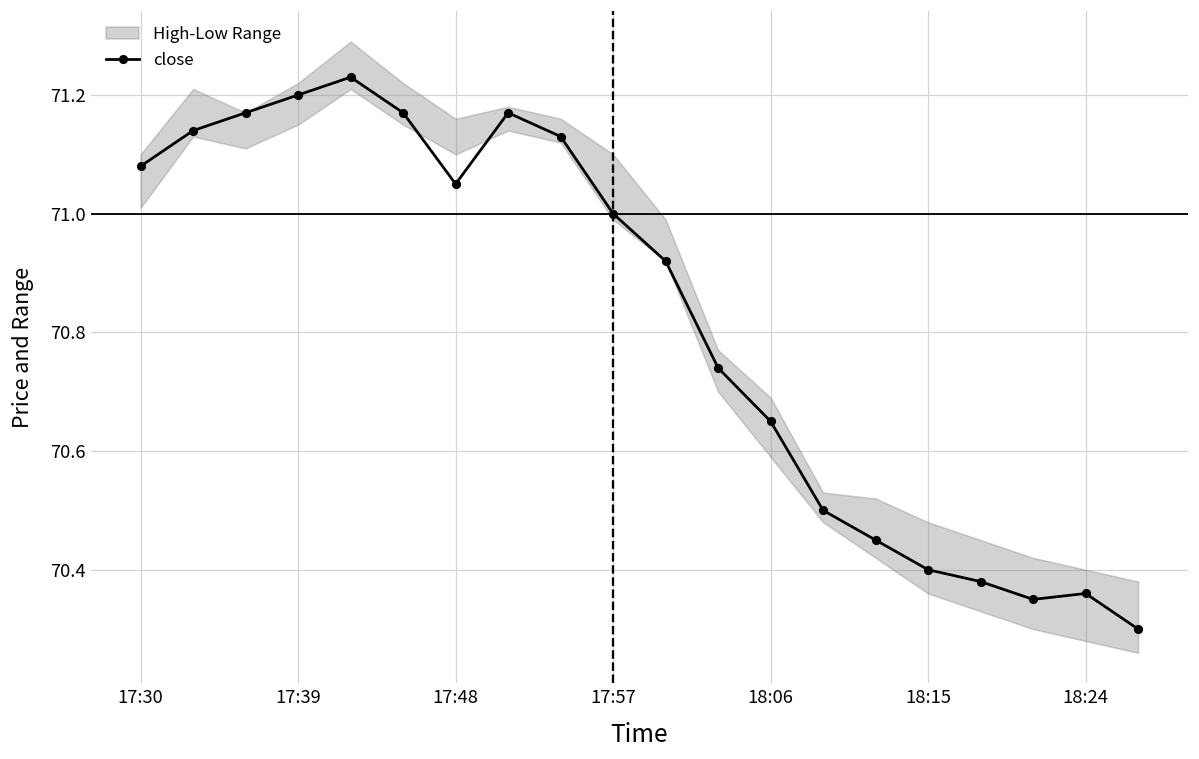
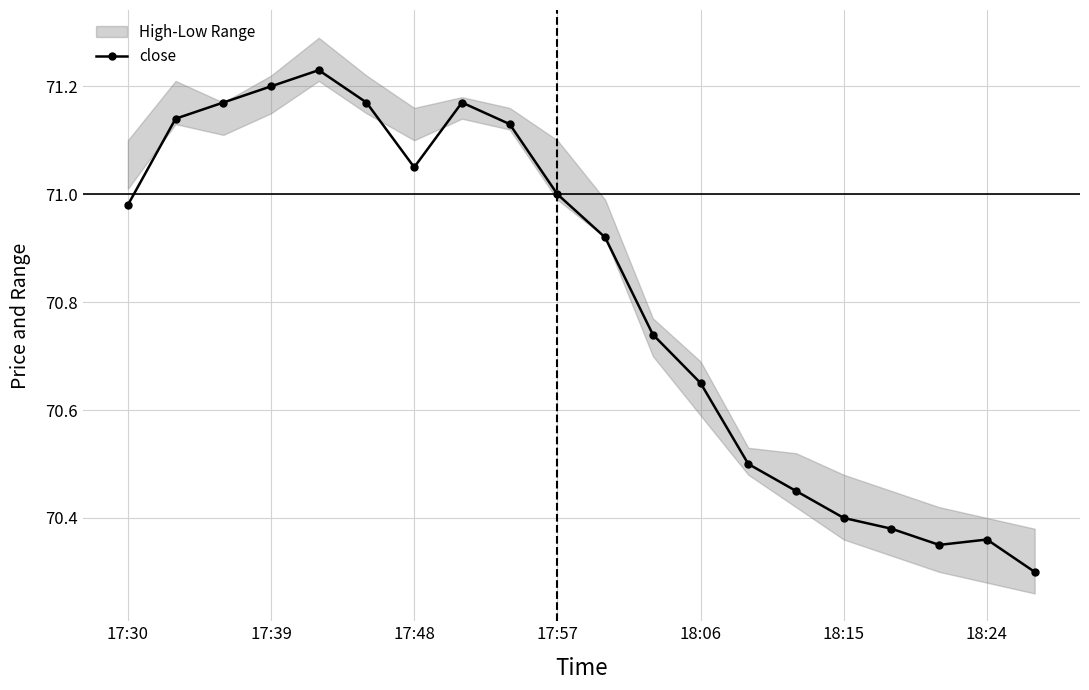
  {
    "close": {
-     "17:30": 71.08,
+     "17:30": 70.98,
      "17:39": 71.20,
      "17:48": 71.05,
      "17:57": 71.00,
      "18:06": 70.65,
      "18:15": 70.40,
      "18:24": 70.36
    }
  }
